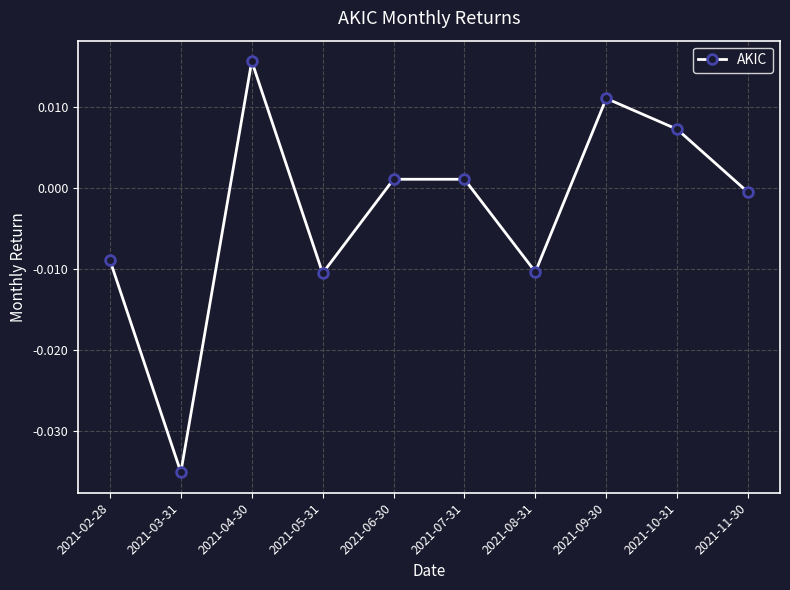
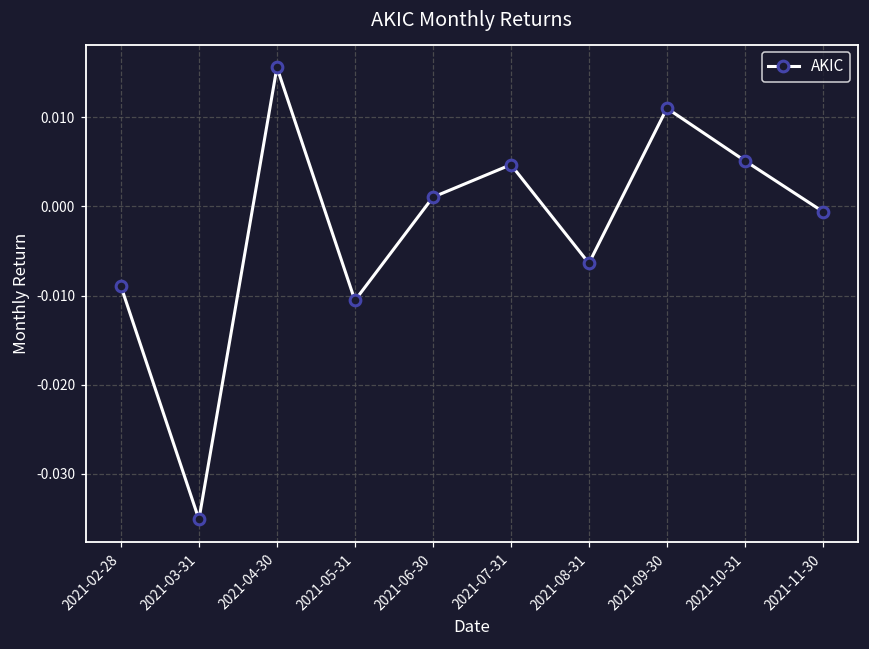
  {
    "2021-02-28": -0.009,
    "2021-03-31": -0.035,
    "2021-04-30": 0.016,
    "2021-05-31": -0.011,
    "2021-06-30": 0.001,
-   "2021-07-31": 0.001,
-   "2021-08-31": -0.010,
+   "2021-07-31": 0.005,
+   "2021-08-31": -0.006,
    "2021-09-30": 0.011,
-   "2021-10-31": 0.007,
+   "2021-10-31": 0.005,
    "2021-11-30": -0.001
  }
